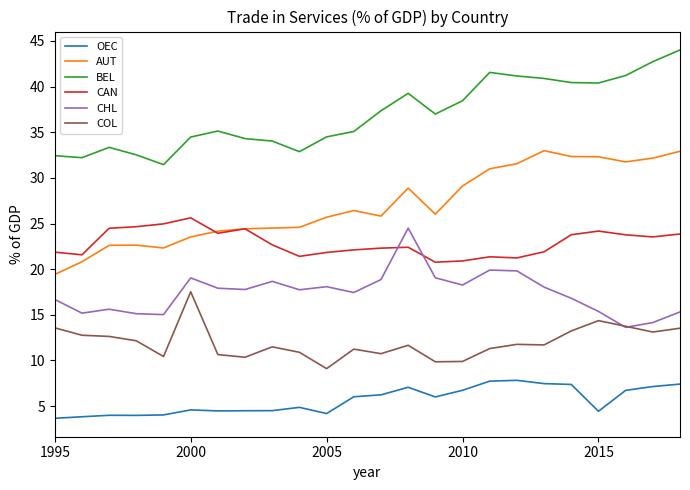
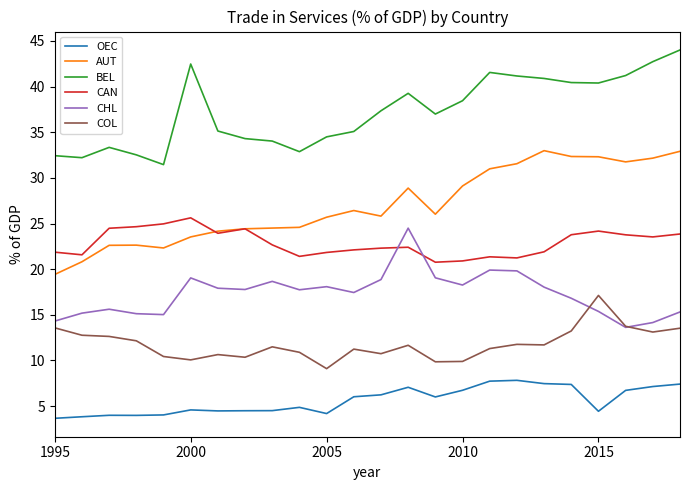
  {
    "OEC": {
      "1995": 4,
      "2000": 5,
      "2005": 4,
      "2010": 7,
      "2015": 4
    },
    "AUT": {
      "1995": 19,
      "2000": 24,
      "2005": 26,
      "2010": 29,
      "2015": 32
    },
    "BEL": {
      "1995": 32,
-     "2000": 34,
+     "2000": 42,
      "2005": 34,
      "2010": 38,
      "2015": 40
    },
    "CAN": {
      "1995": 22,
      "2000": 26,
      "2005": 22,
      "2010": 21,
      "2015": 24
    },
    "CHL": {
-     "1995": 17,
+     "1995": 14,
      "2000": 19,
      "2005": 18,
      "2010": 18,
      "2015": 15
    },
    "COL": {
      "1995": 14,
-     "2000": 18,
+     "2000": 10,
      "2005": 9,
      "2010": 10,
-     "2015": 14
+     "2015": 17
    }
  }
